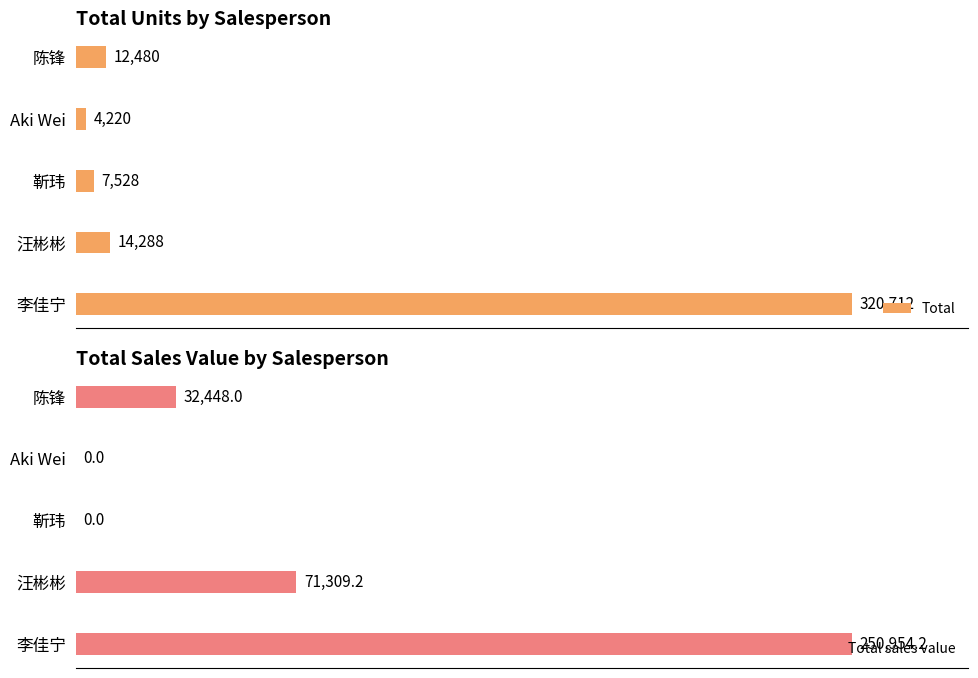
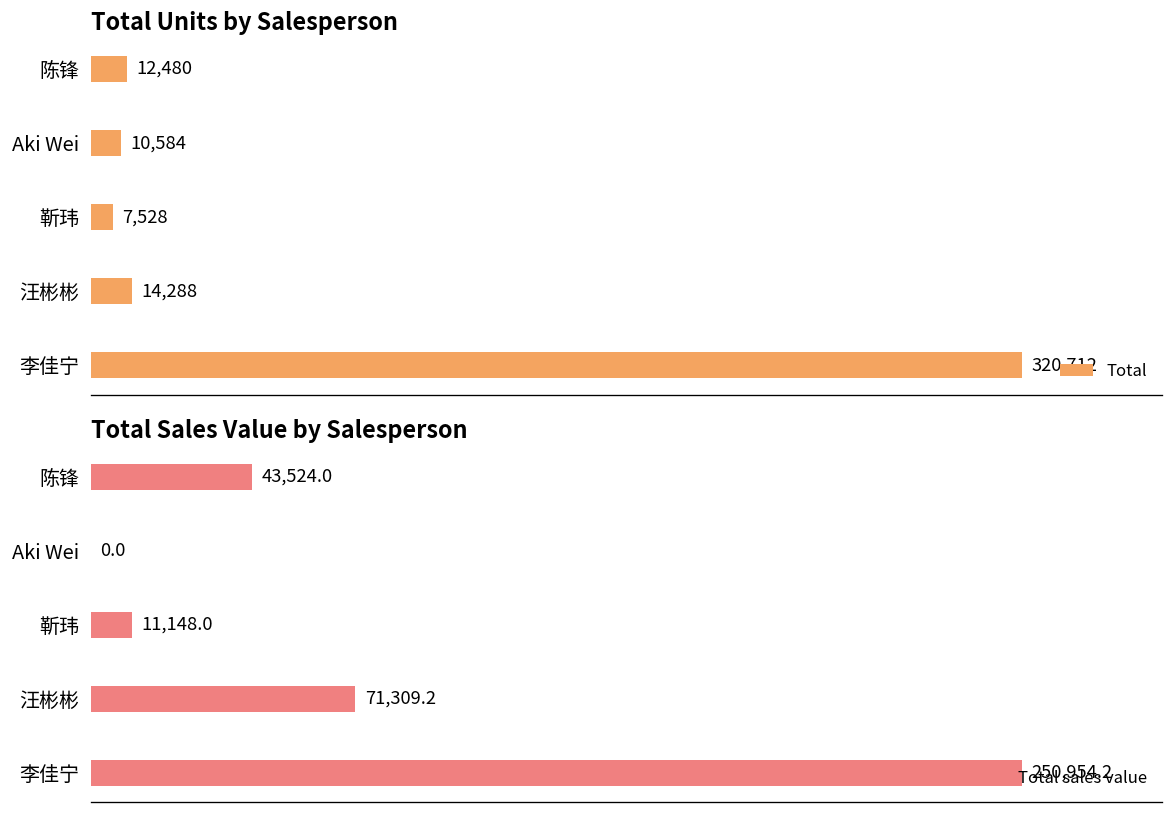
  {
    "Total Units by Salesperson": {
      "陈锋": "12,480",
-     "Aki Wei": "4,220",
+     "Aki Wei": "10,584",
      "靳玮": "7,528",
      "汪彬彬": "14,288",
      "李佳宁": "320,712"
    },
    "Total Sales Value by Salesperson": {
-     "陈锋": "32,448.0",
+     "陈锋": "43,524.0",
      "Aki Wei": "0.0",
-     "靳玮": "0.0",
+     "靳玮": "11,148.0",
      "汪彬彬": "71,309.2",
      "李佳宁": "250,954.2"
    }
  }
